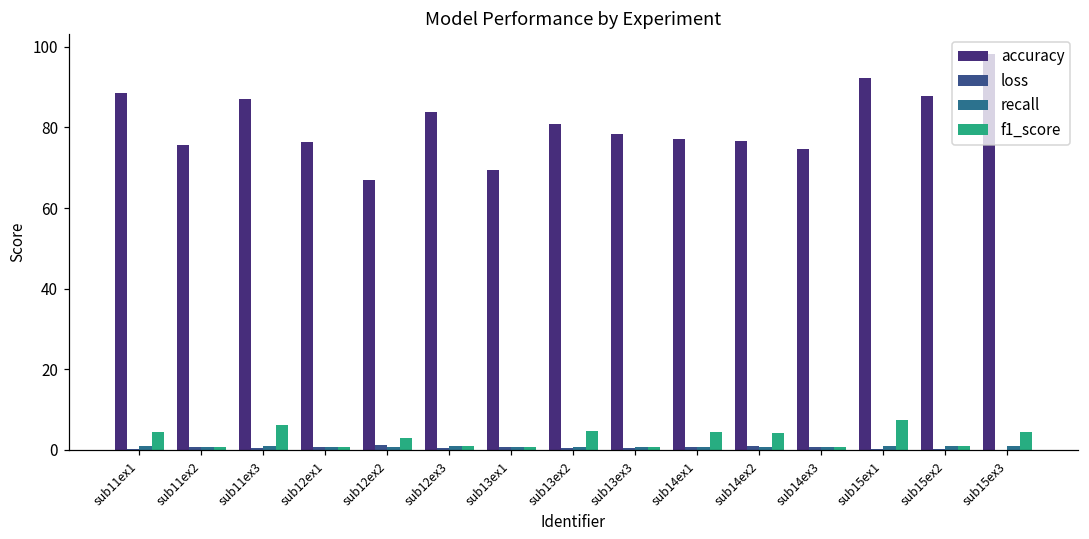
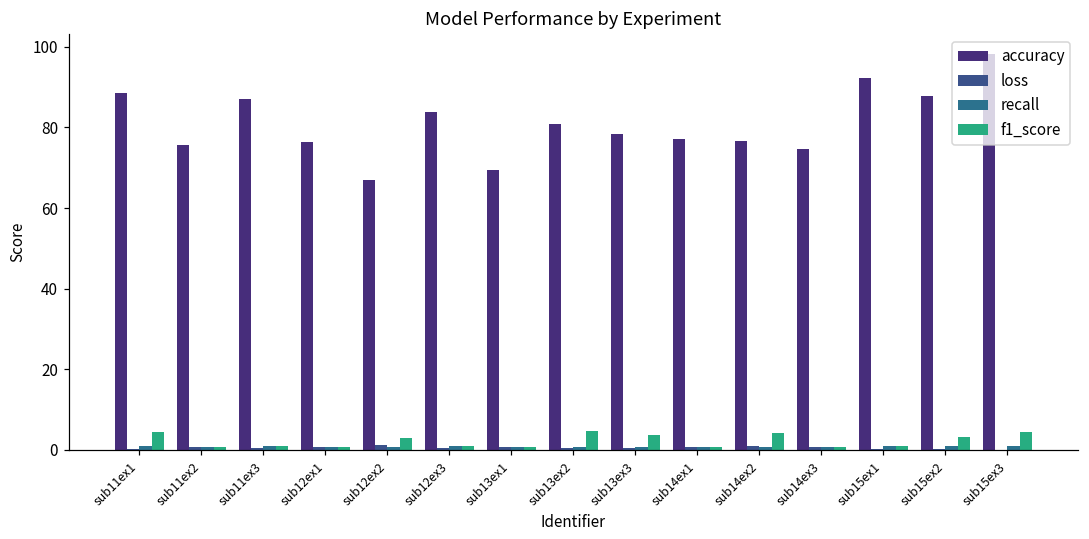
  {
    "f1_score": {
      "sub11ex1": 4,
      "sub11ex2": 1,
-     "sub11ex3": 6,
+     "sub11ex3": 1,
      "sub12ex1": 1,
      "sub12ex2": 3,
      "sub12ex3": 1,
      "sub13ex1": 1,
      "sub13ex2": 5,
-     "sub13ex3": 1,
-     "sub14ex1": 4,
+     "sub13ex3": 4,
+     "sub14ex1": 1,
      "sub14ex2": 4,
      "sub14ex3": 1,
-     "sub15ex1": 8,
-     "sub15ex2": 1,
+     "sub15ex1": 1,
+     "sub15ex2": 3,
      "sub15ex3": 4
    }
  }
